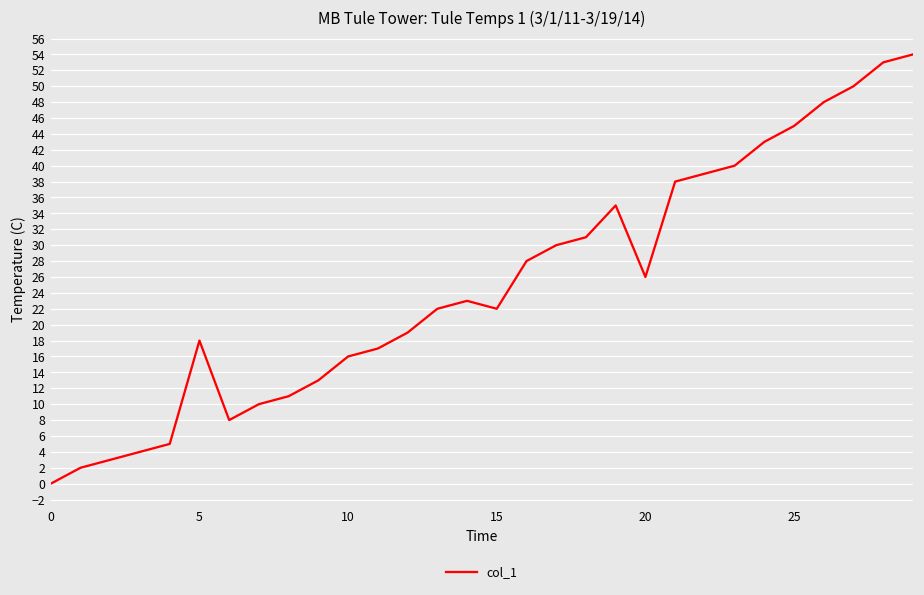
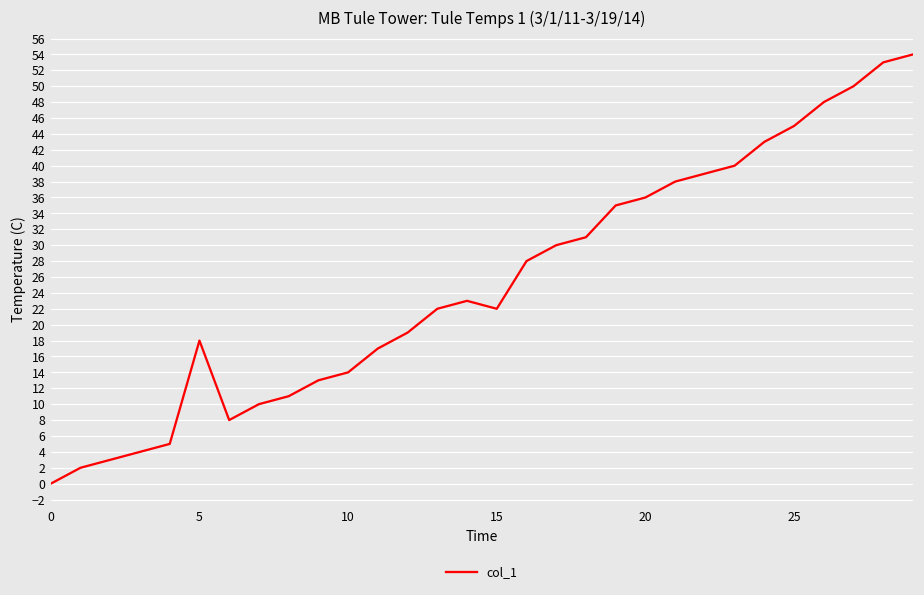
  {
    "0": 0,
    "5": 18,
-   "10": 16,
+   "10": 14,
    "15": 22,
-   "20": 26,
+   "20": 36,
    "25": 45
  }
